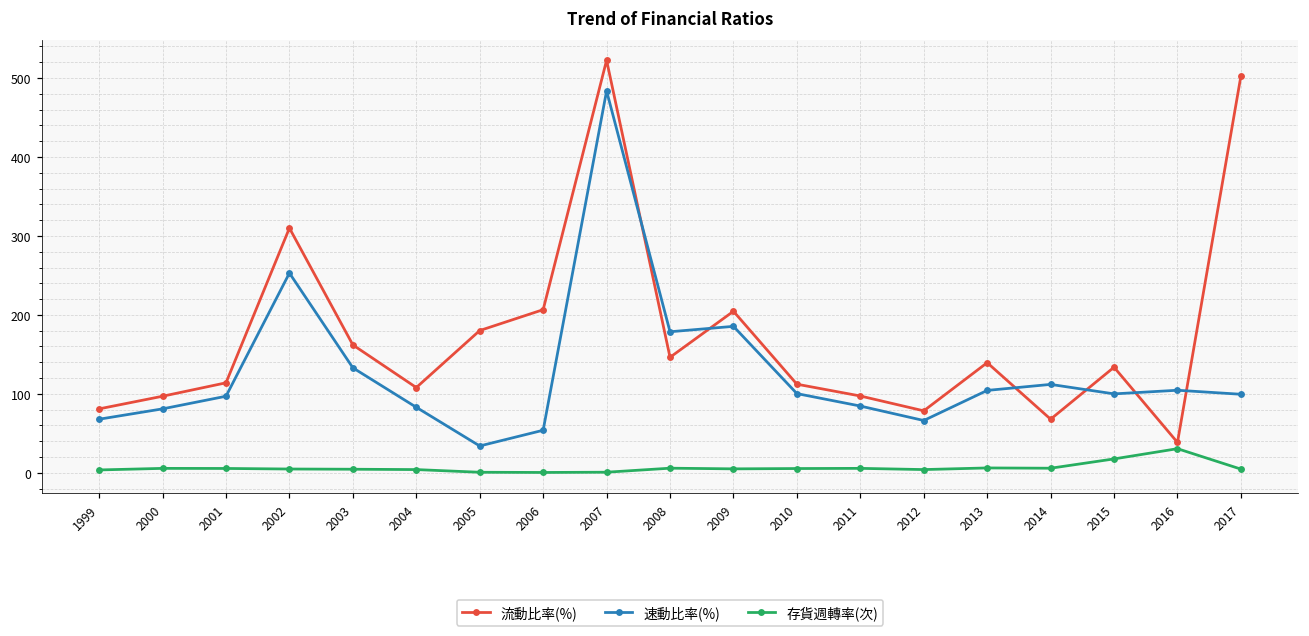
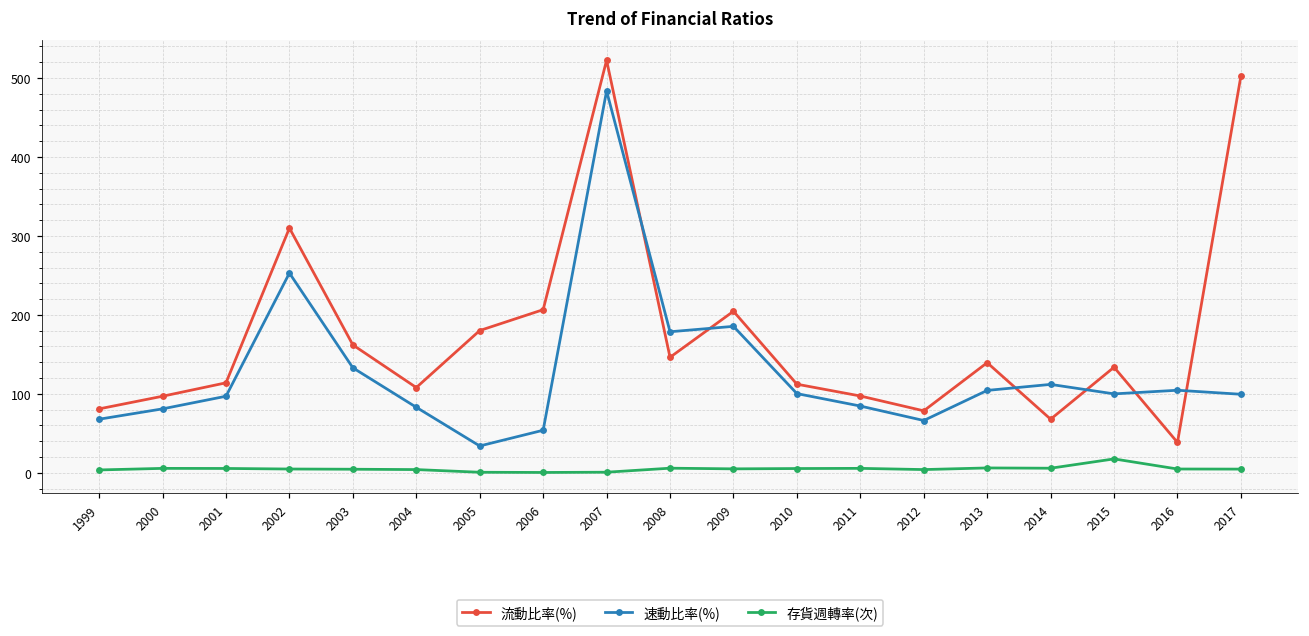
  {
    "流動比率(%)": {
      "1999": 80,
      "2000": 100,
      "2001": 110,
      "2002": 310,
      "2003": 160,
      "2004": 110,
      "2005": 180,
      "2006": 210,
      "2007": 520,
      "2008": 150,
      "2009": 200,
      "2010": 110,
      "2011": 100,
      "2012": 80,
      "2013": 140,
      "2014": 70,
      "2015": 130,
      "2016": 40,
      "2017": 500
    },
    "速動比率(%)": {
      "1999": 70,
      "2000": 80,
      "2001": 100,
      "2002": 250,
      "2003": 130,
      "2004": 80,
      "2005": 30,
      "2006": 50,
      "2007": 480,
      "2008": 180,
      "2009": 190,
      "2010": 100,
      "2011": 80,
      "2012": 70,
      "2013": 100,
      "2014": 110,
      "2015": 100,
      "2016": 100,
      "2017": 100
    },
    "存貨週轉率(次)": {
      "1999": 0,
      "2000": 10,
      "2001": 10,
      "2002": 0,
      "2003": 0,
      "2004": 0,
      "2005": 0,
      "2006": 0,
      "2007": 0,
      "2008": 10,
      "2009": 10,
      "2010": 10,
      "2011": 10,
      "2012": 0,
      "2013": 10,
      "2014": 10,
      "2015": 20,
-     "2016": 30,
+     "2016": 0,
      "2017": 0
    }
  }
